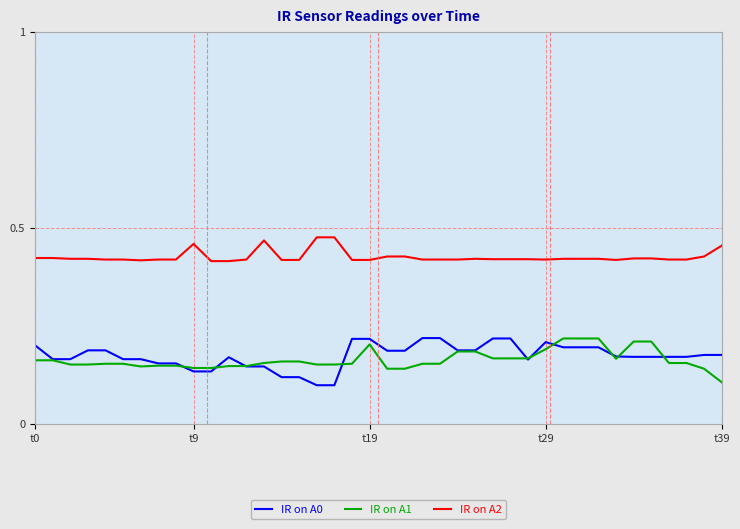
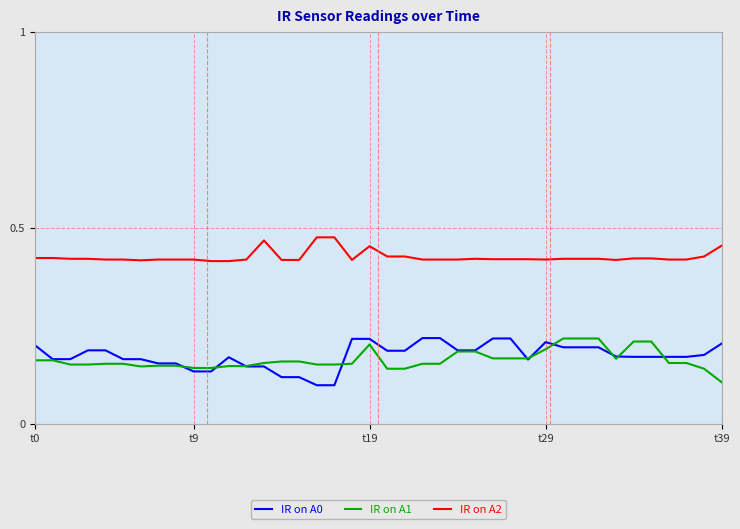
  {
    "IR on A0": {
      "t0": 0.20,
      "t9": 0.13,
      "t19": 0.22,
      "t29": 0.21,
-     "t39": 0.18
+     "t39": 0.21
    },
    "IR on A1": {
      "t0": 0.16,
      "t9": 0.14,
      "t19": 0.20,
      "t29": 0.19,
      "t39": 0.11
    },
    "IR on A2": {
      "t0": 0.42,
-     "t9": 0.46,
-     "t19": 0.42,
+     "t9": 0.42,
+     "t19": 0.45,
      "t29": 0.42,
      "t39": 0.45
    }
  }
